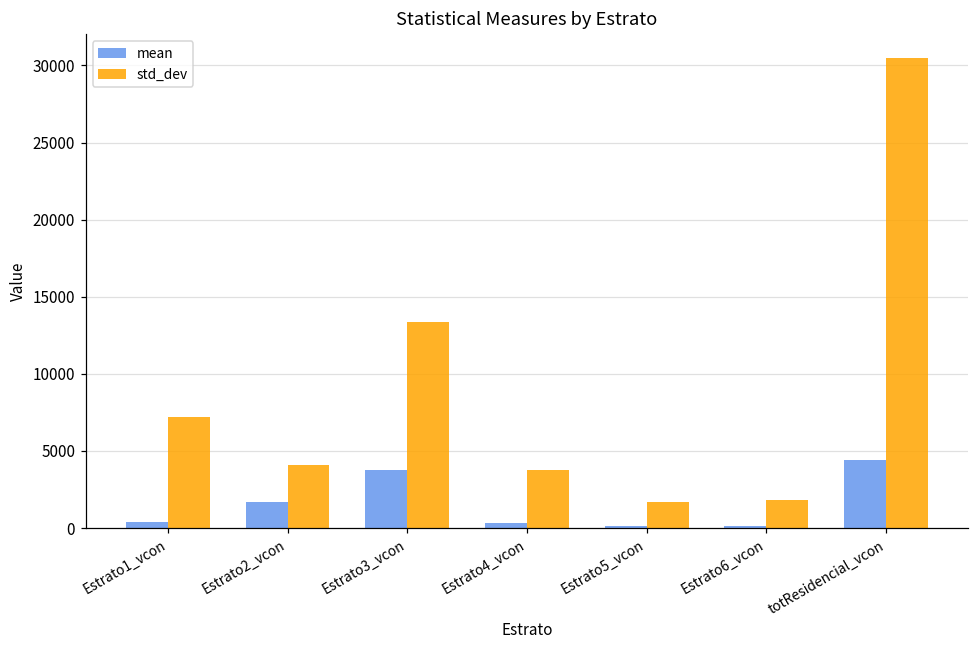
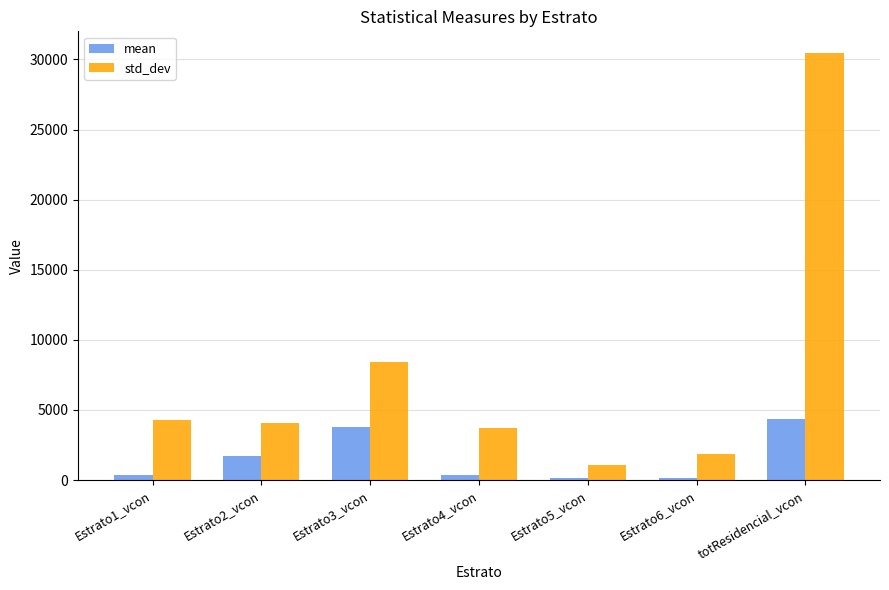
  {
    "mean": {
      "Estrato1_vcon": 400,
      "Estrato2_vcon": 1700,
      "Estrato3_vcon": 3800,
      "Estrato4_vcon": 300,
      "totResidencial_vcon": 4400
    },
    "std_dev": {
-     "Estrato1_vcon": 7200,
+     "Estrato1_vcon": 4300,
      "Estrato2_vcon": 4100,
-     "Estrato3_vcon": 13400,
+     "Estrato3_vcon": 8400,
      "Estrato4_vcon": 3700,
-     "Estrato5_vcon": 1700,
+     "Estrato5_vcon": 1100,
      "Estrato6_vcon": 1800,
      "totResidencial_vcon": 30500
    }
  }
